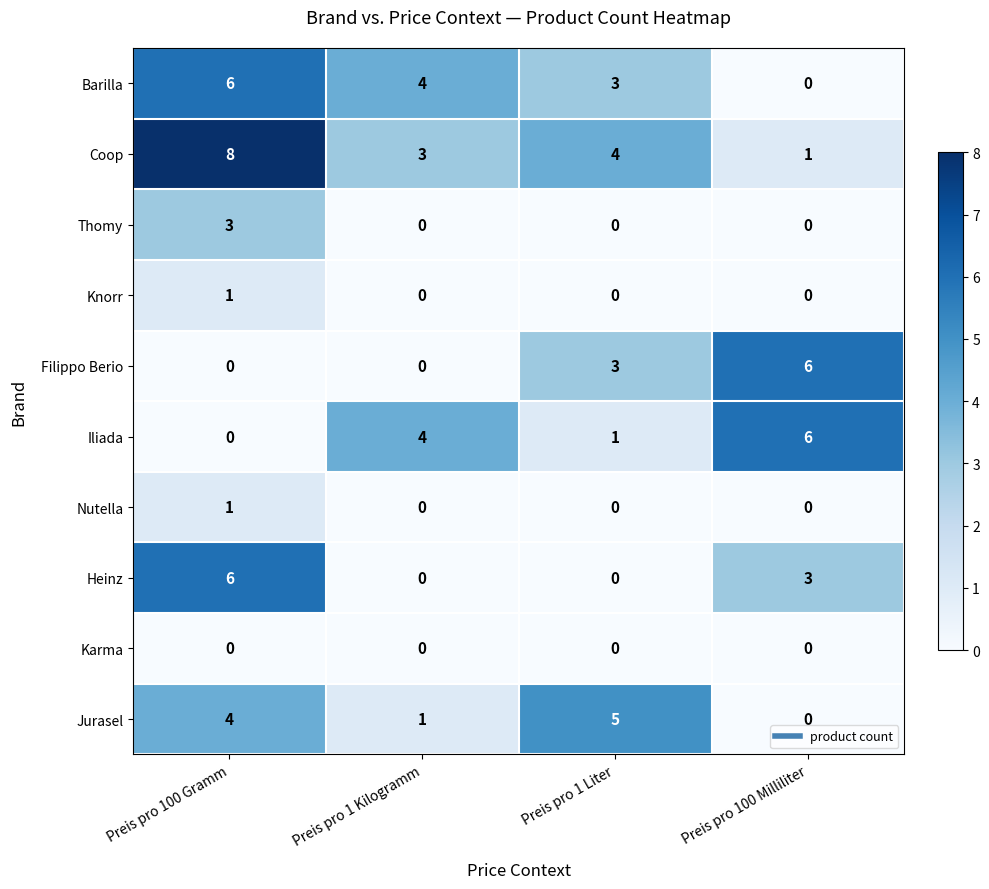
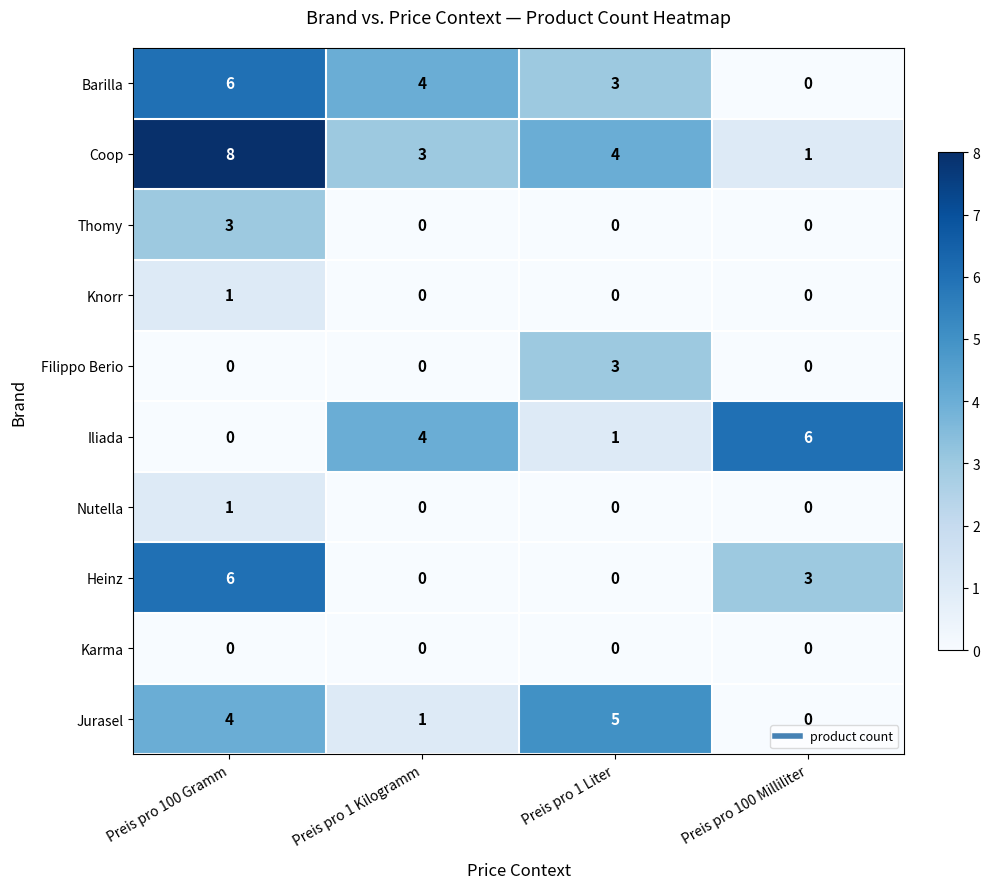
  {
    "Barilla": {
      "Preis pro 100 Gramm": 6,
      "Preis pro 1 Kilogramm": 4,
      "Preis pro 1 Liter": 3,
      "Preis pro 100 Milliliter": 0
    },
    "Coop": {
      "Preis pro 100 Gramm": 8,
      "Preis pro 1 Kilogramm": 3,
      "Preis pro 1 Liter": 4,
      "Preis pro 100 Milliliter": 1
    },
    "Thomy": {
      "Preis pro 100 Gramm": 3,
      "Preis pro 1 Kilogramm": 0,
      "Preis pro 1 Liter": 0,
      "Preis pro 100 Milliliter": 0
    },
    "Knorr": {
      "Preis pro 100 Gramm": 1,
      "Preis pro 1 Kilogramm": 0,
      "Preis pro 1 Liter": 0,
      "Preis pro 100 Milliliter": 0
    },
    "Filippo Berio": {
      "Preis pro 100 Gramm": 0,
      "Preis pro 1 Kilogramm": 0,
      "Preis pro 1 Liter": 3,
-     "Preis pro 100 Milliliter": 6
+     "Preis pro 100 Milliliter": 0
    },
    "Iliada": {
      "Preis pro 100 Gramm": 0,
      "Preis pro 1 Kilogramm": 4,
      "Preis pro 1 Liter": 1,
      "Preis pro 100 Milliliter": 6
    },
    "Nutella": {
      "Preis pro 100 Gramm": 1,
      "Preis pro 1 Kilogramm": 0,
      "Preis pro 1 Liter": 0,
      "Preis pro 100 Milliliter": 0
    },
    "Heinz": {
      "Preis pro 100 Gramm": 6,
      "Preis pro 1 Kilogramm": 0,
      "Preis pro 1 Liter": 0,
      "Preis pro 100 Milliliter": 3
    },
    "Karma": {
      "Preis pro 100 Gramm": 0,
      "Preis pro 1 Kilogramm": 0,
      "Preis pro 1 Liter": 0,
      "Preis pro 100 Milliliter": 0
    },
    "Jurasel": {
      "Preis pro 100 Gramm": 4,
      "Preis pro 1 Kilogramm": 1,
      "Preis pro 1 Liter": 5
    }
  }
